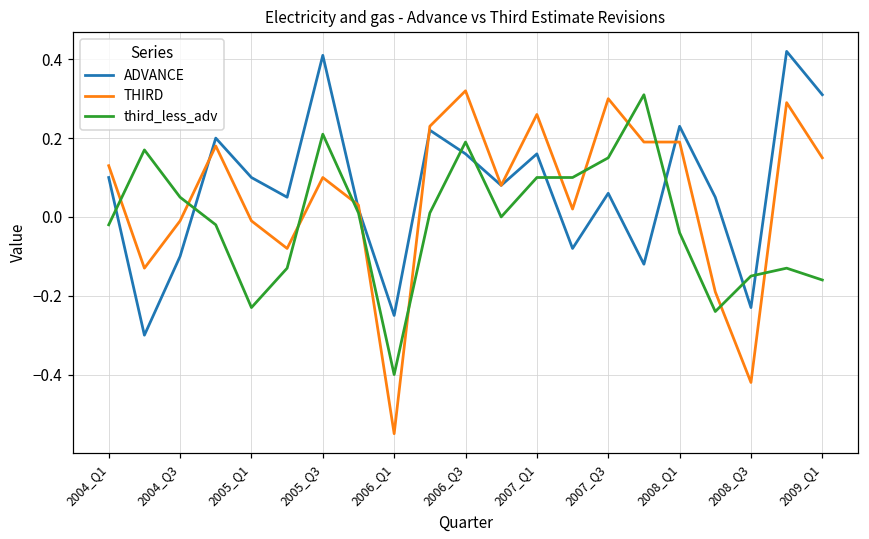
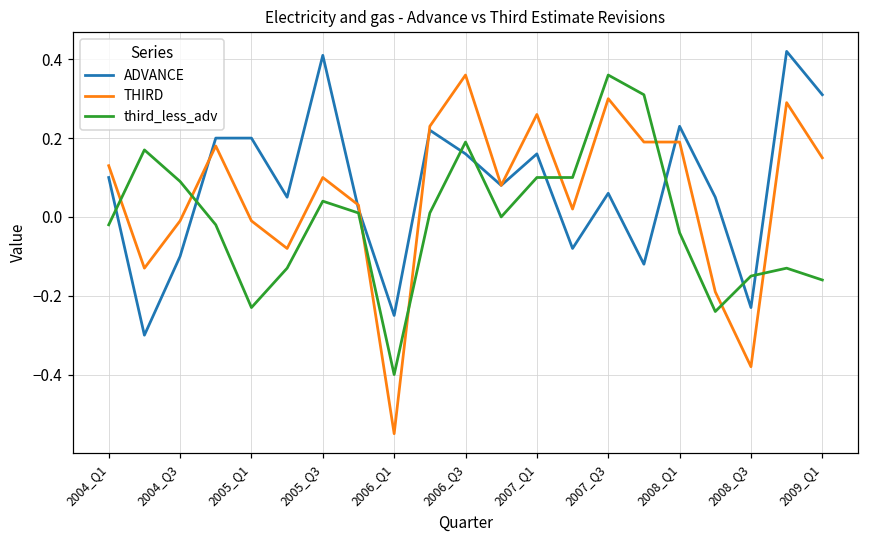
  {
    "ADVANCE": {
      "2004_Q1": 0.1,
      "2004_Q3": -0.1,
-     "2005_Q1": 0.1,
+     "2005_Q1": 0.2,
      "2005_Q3": 0.41,
      "2006_Q1": -0.25,
      "2006_Q3": 0.16,
      "2007_Q1": 0.16,
      "2007_Q3": 0.06,
      "2008_Q1": 0.23,
      "2008_Q3": -0.23,
      "2009_Q1": 0.31
    },
    "THIRD": {
      "2004_Q1": 0.13,
      "2004_Q3": -0.01,
      "2005_Q1": -0.01,
      "2005_Q3": 0.10,
      "2006_Q1": -0.55,
-     "2006_Q3": 0.32,
+     "2006_Q3": 0.36,
      "2007_Q1": 0.26,
      "2007_Q3": 0.30,
      "2008_Q1": 0.19,
-     "2008_Q3": -0.42,
+     "2008_Q3": -0.38,
      "2009_Q1": 0.15
    },
    "third_less_adv": {
      "2004_Q1": -0.02,
-     "2004_Q3": 0.05,
+     "2004_Q3": 0.09,
      "2005_Q1": -0.23,
-     "2005_Q3": 0.21,
+     "2005_Q3": 0.04,
      "2006_Q1": -0.40,
      "2006_Q3": 0.19,
      "2007_Q1": 0.10,
-     "2007_Q3": 0.15,
+     "2007_Q3": 0.36,
      "2008_Q1": -0.04,
      "2008_Q3": -0.15,
      "2009_Q1": -0.16
    }
  }
